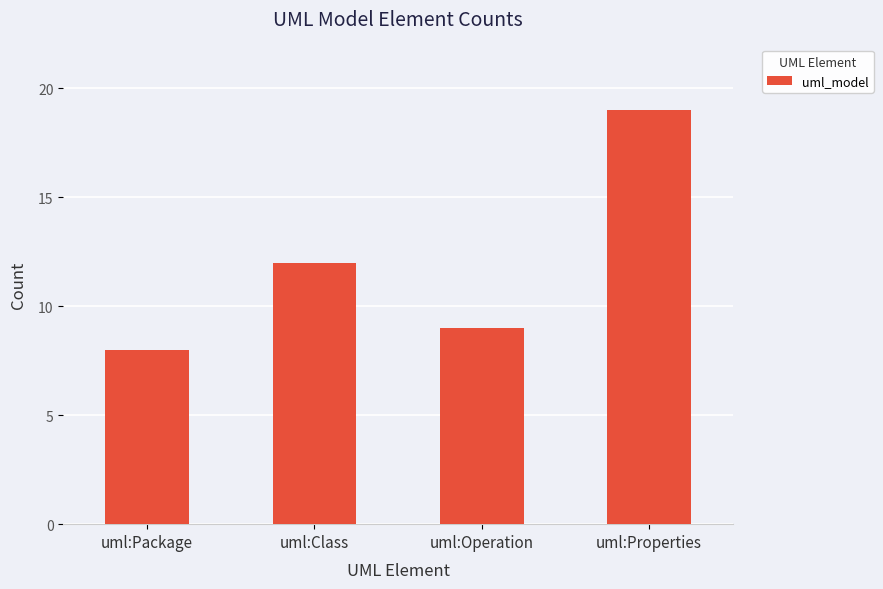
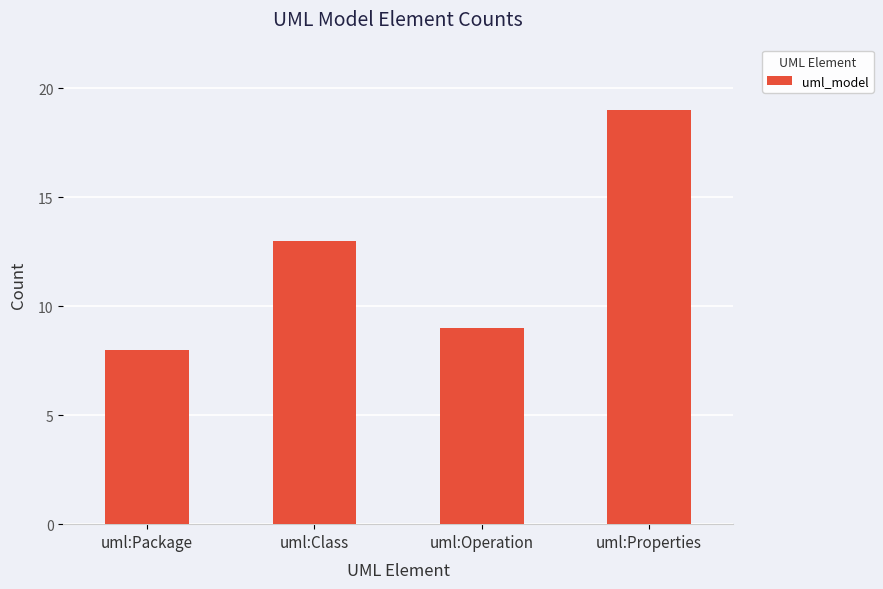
  {
    "uml:Package": 8,
-   "uml:Class": 12,
+   "uml:Class": 13,
    "uml:Operation": 9,
    "uml:Properties": 19
  }
